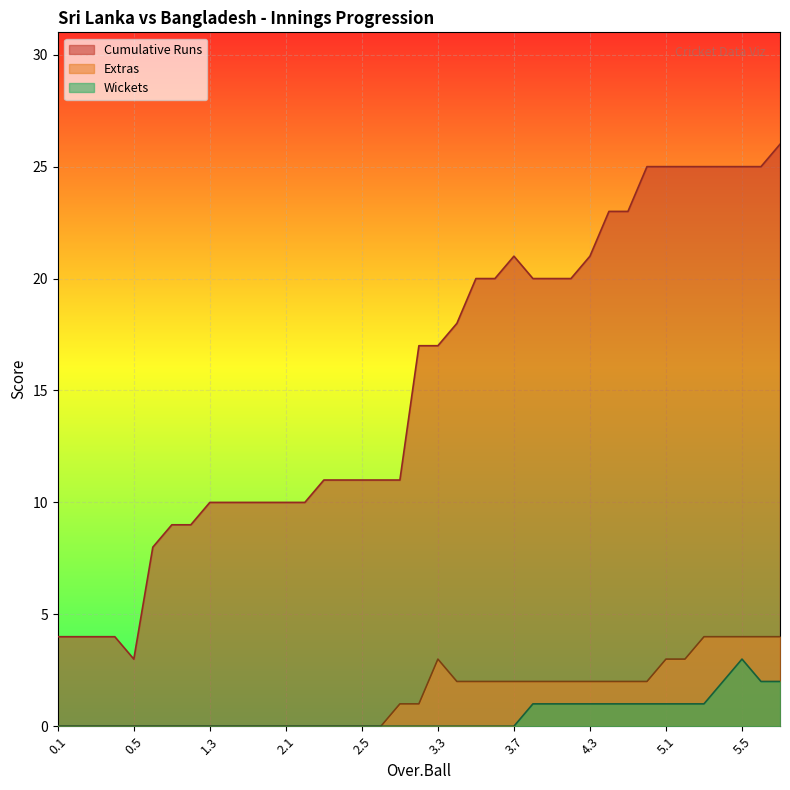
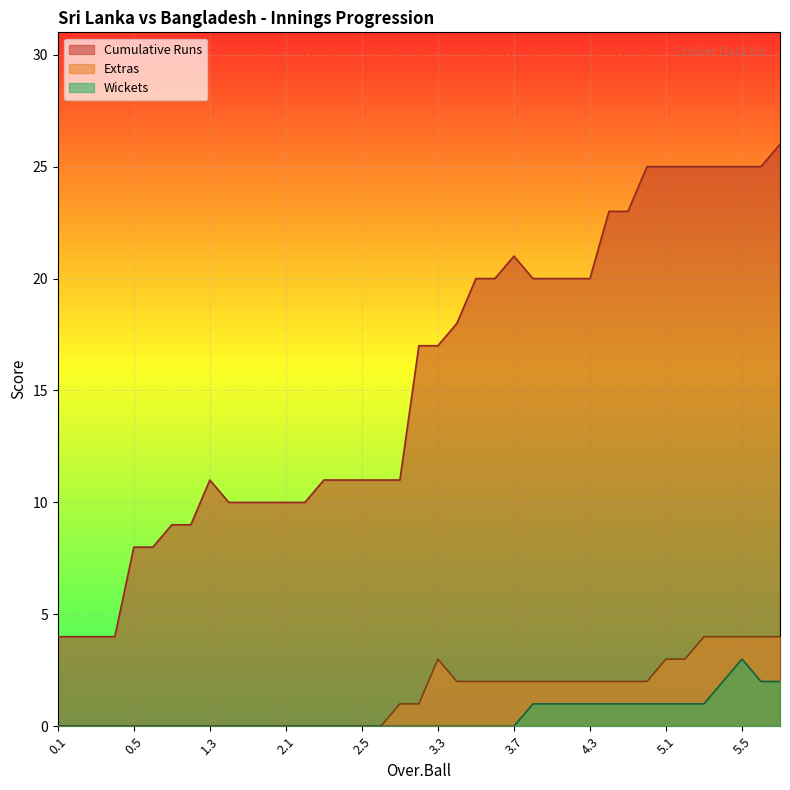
  {
    "Cumulative Runs": {
      "0.1": 4,
-     "0.5": 3,
-     "1.3": 10,
+     "0.5": 8,
+     "1.3": 11,
      "2.1": 10,
      "2.5": 11,
      "3.3": 17,
      "3.7": 21,
-     "4.3": 21,
+     "4.3": 20,
      "5.1": 25,
      "5.5": 25
    },
    "Extras": {
      "3.3": 3,
      "3.7": 2,
      "4.3": 2,
      "5.1": 3,
      "5.5": 4
    },
    "Wickets": {
      "3.3": 0,
      "3.7": 0,
      "4.3": 1,
      "5.1": 1,
      "5.5": 3
    }
  }
